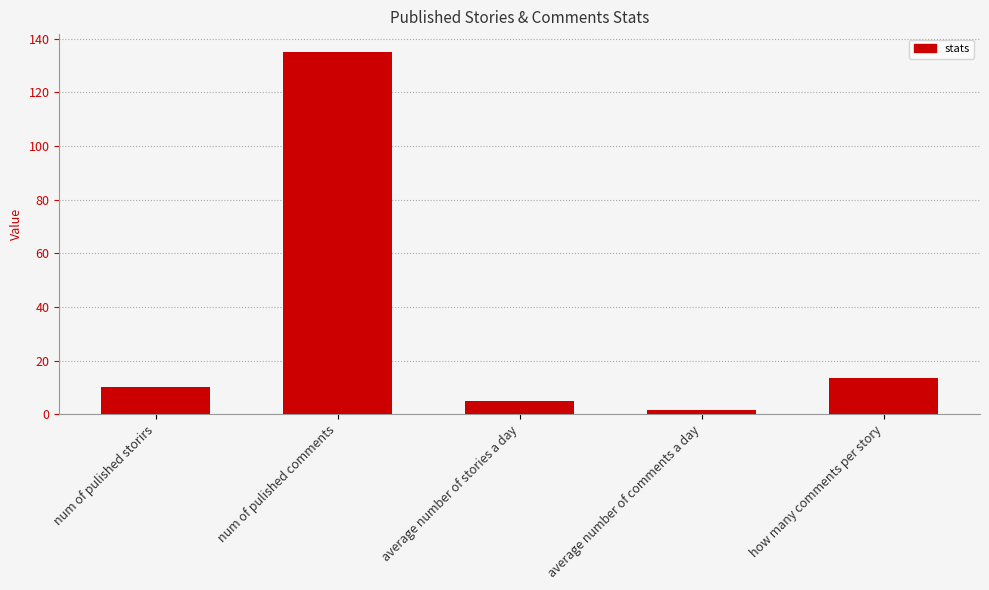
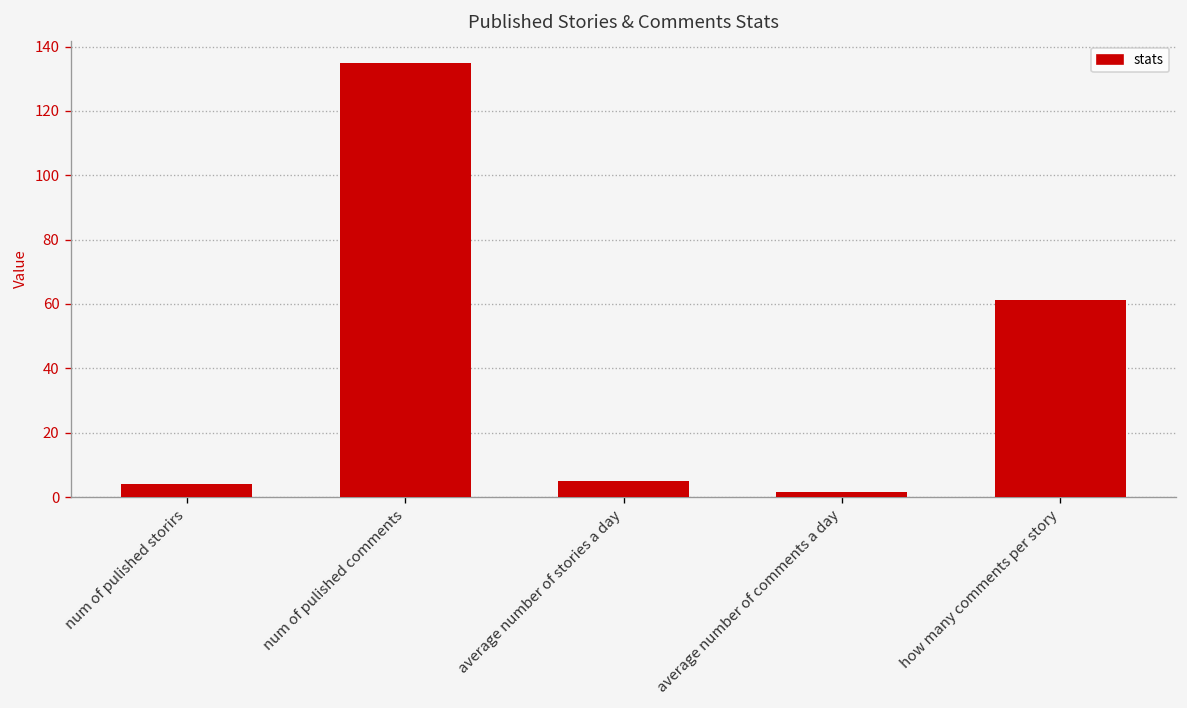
  {
-   "num of pulished storirs": 10,
+   "num of pulished storirs": 4,
    "num of pulished comments": 135,
    "average number of stories a day": 5,
    "average number of comments a day": 2,
-   "how many comments per story": 14
+   "how many comments per story": 61
  }
